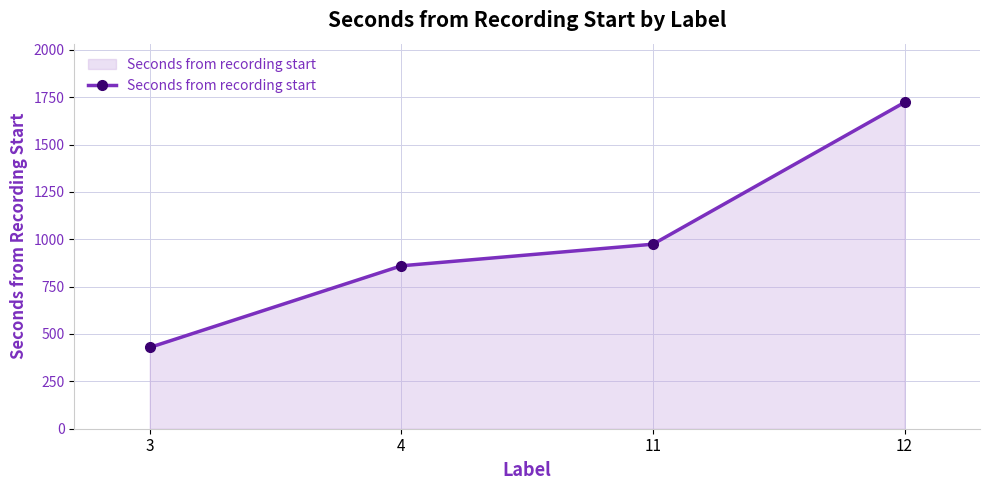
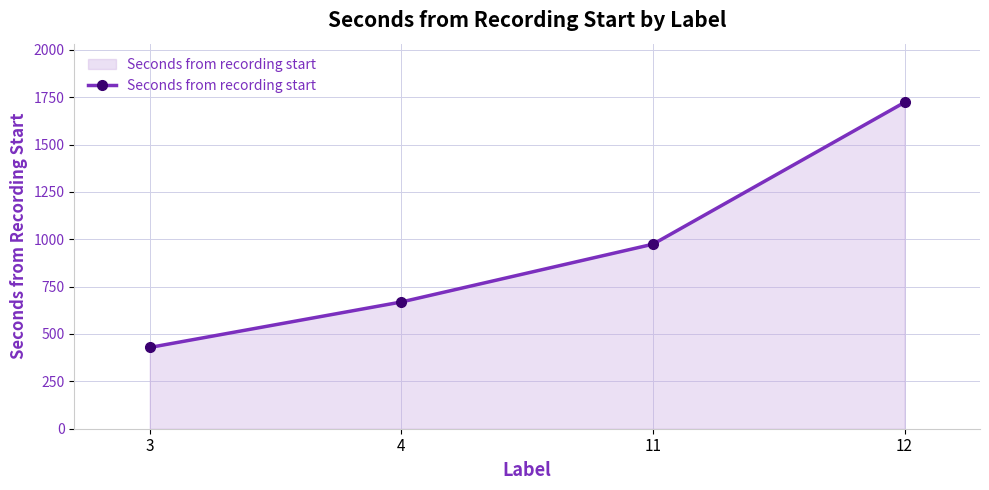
  {
    "3": 430,
-   "4": 860,
+   "4": 670,
    "11": 970,
    "12": 1720
  }
